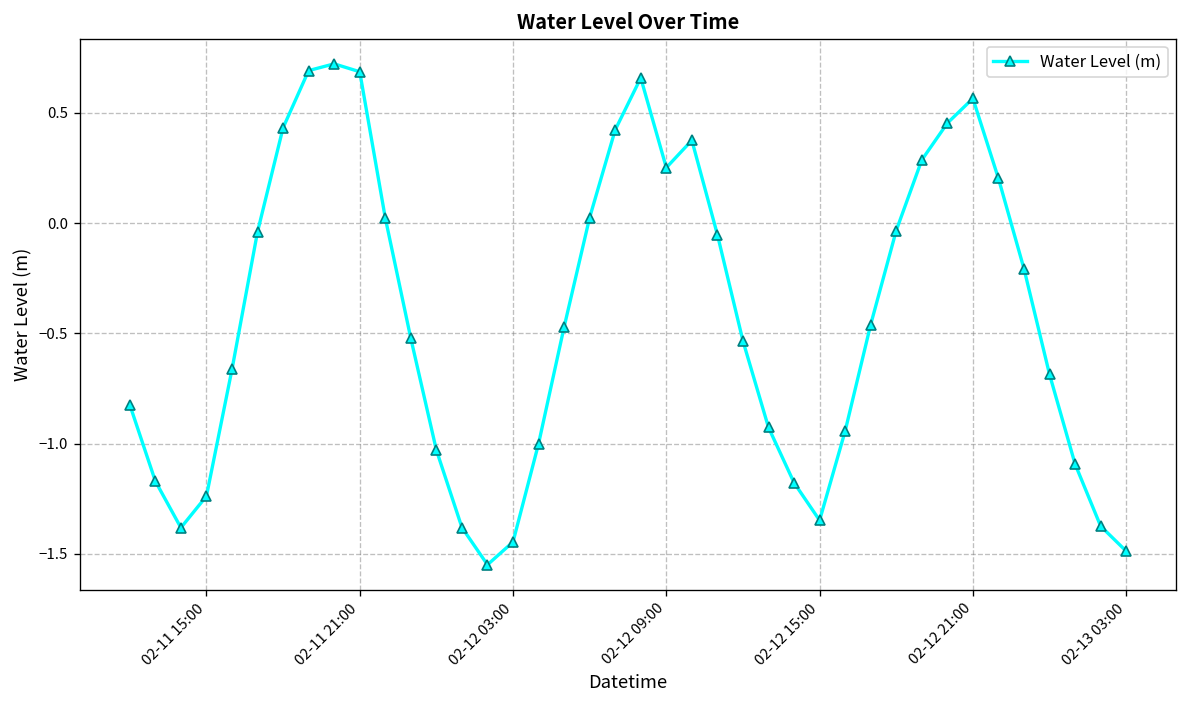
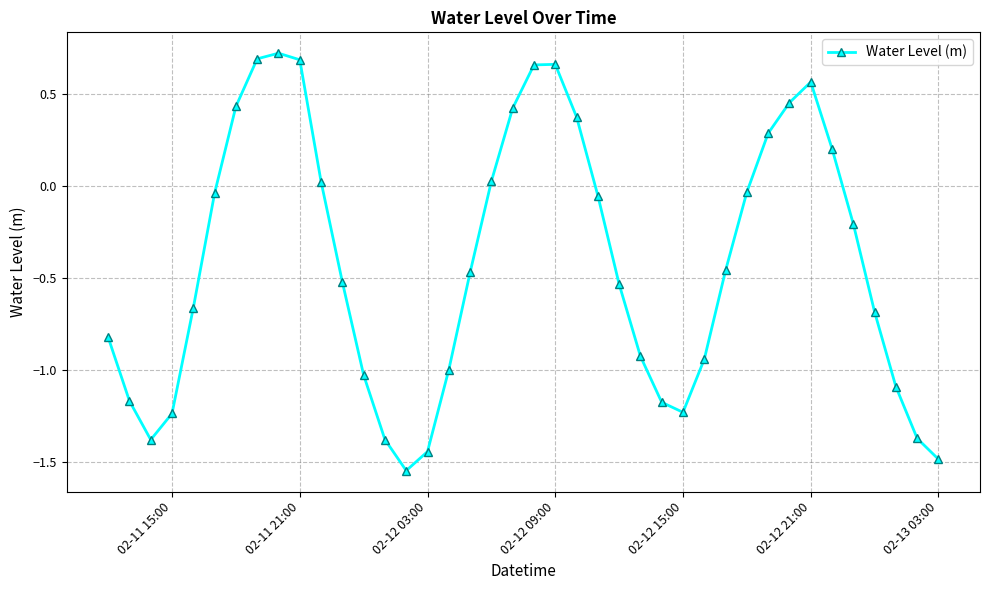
  {
    "02-11 15:00": -1.24,
    "02-11 21:00": 0.69,
    "02-12 03:00": -1.45,
-   "02-12 09:00": 0.25,
-   "02-12 15:00": -1.35,
+   "02-12 09:00": 0.66,
+   "02-12 15:00": -1.23,
    "02-12 21:00": 0.57,
    "02-13 03:00": -1.49
  }
